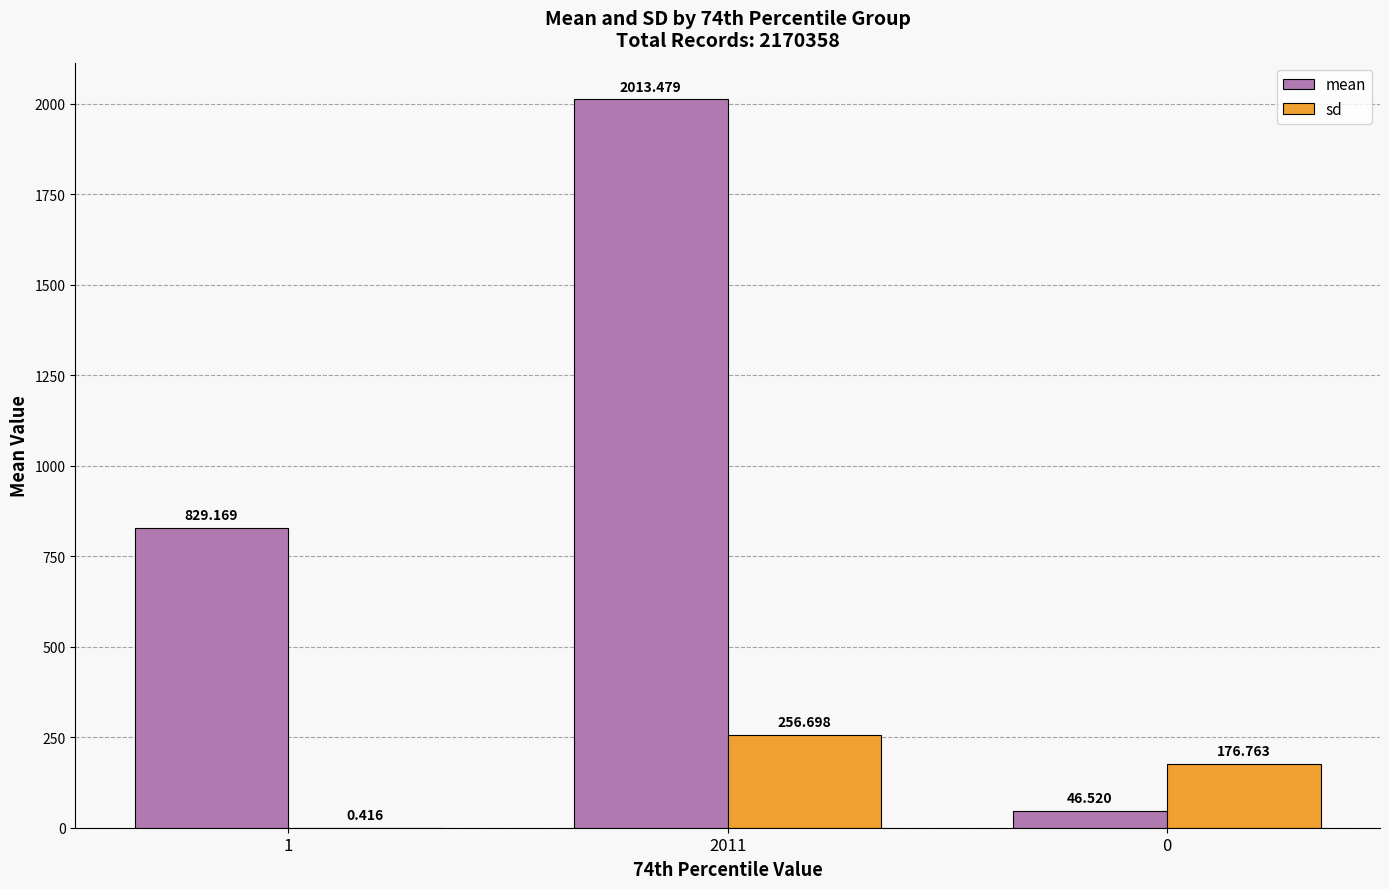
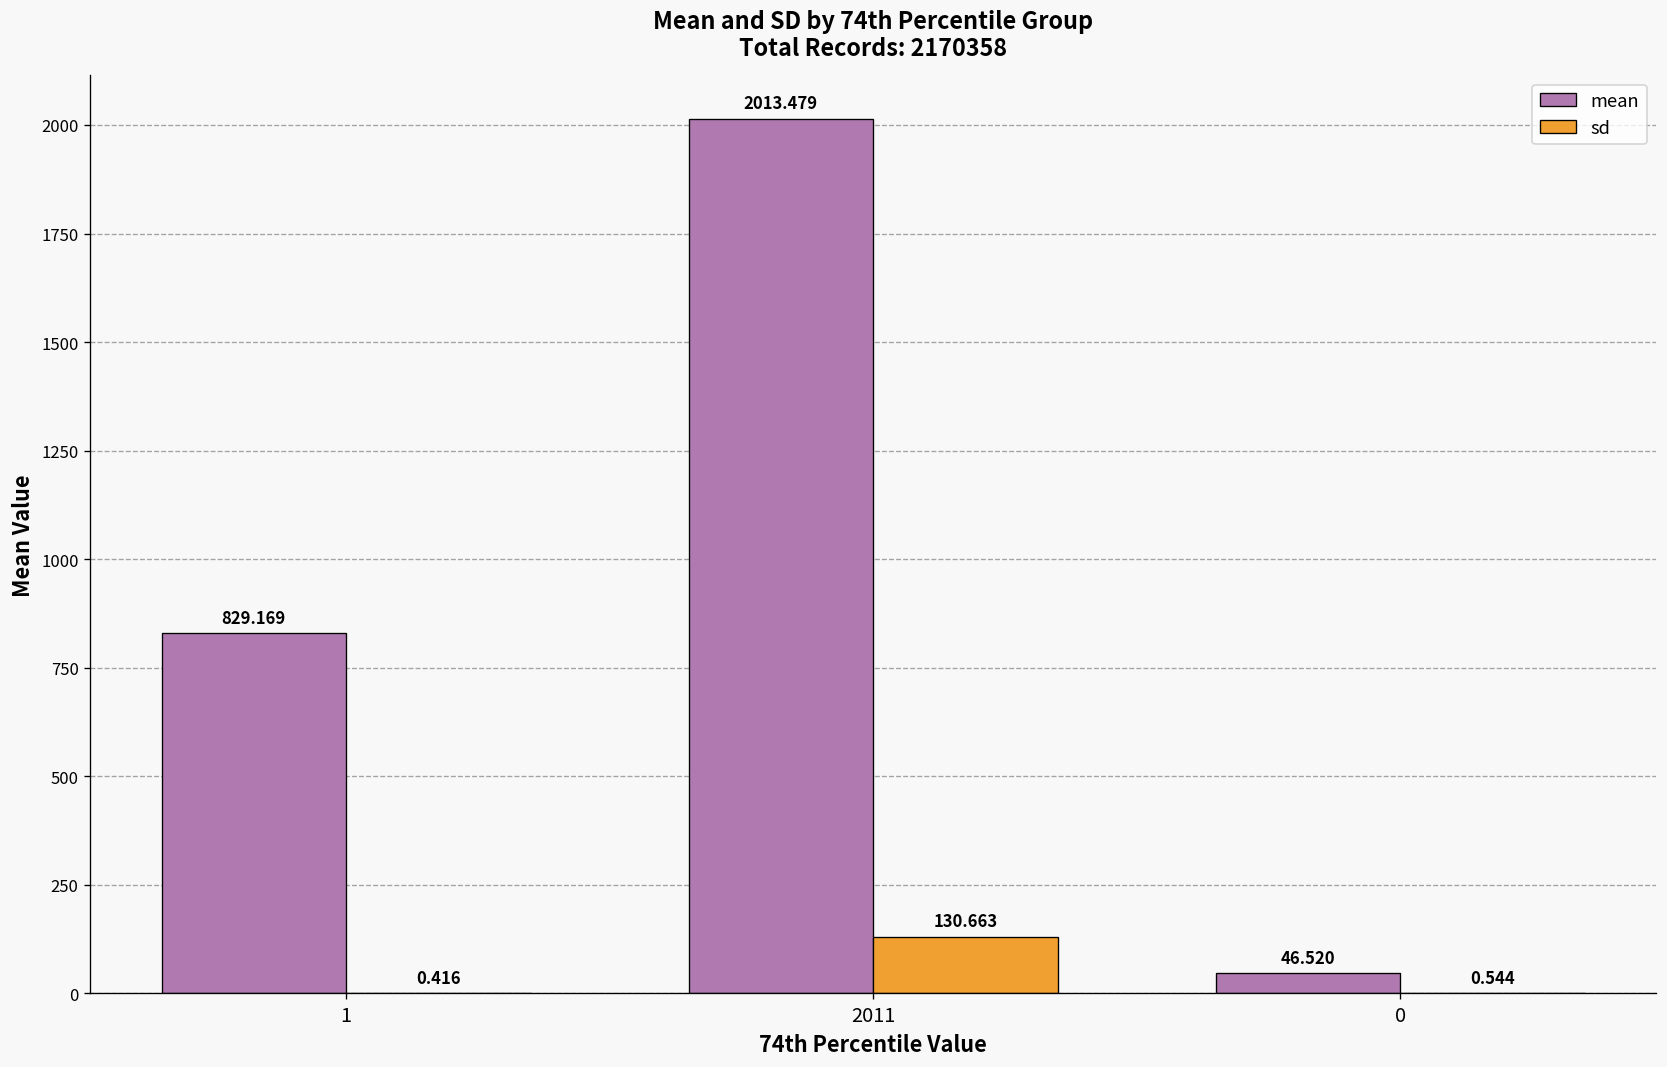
  {
    "mean": {
      "1": 829.169,
      "2011": 2013.479,
      "0": 46.520
    },
    "sd": {
      "1": 0.416,
-     "2011": 256.698,
-     "0": 176.763
+     "2011": 130.663,
+     "0": 0.544
    }
  }
